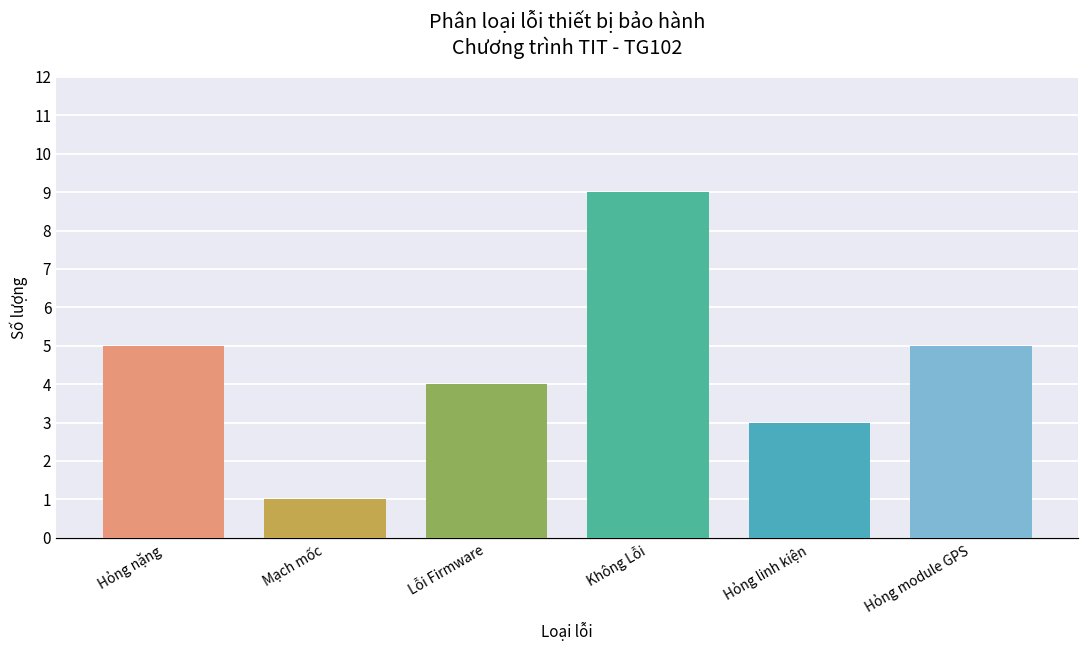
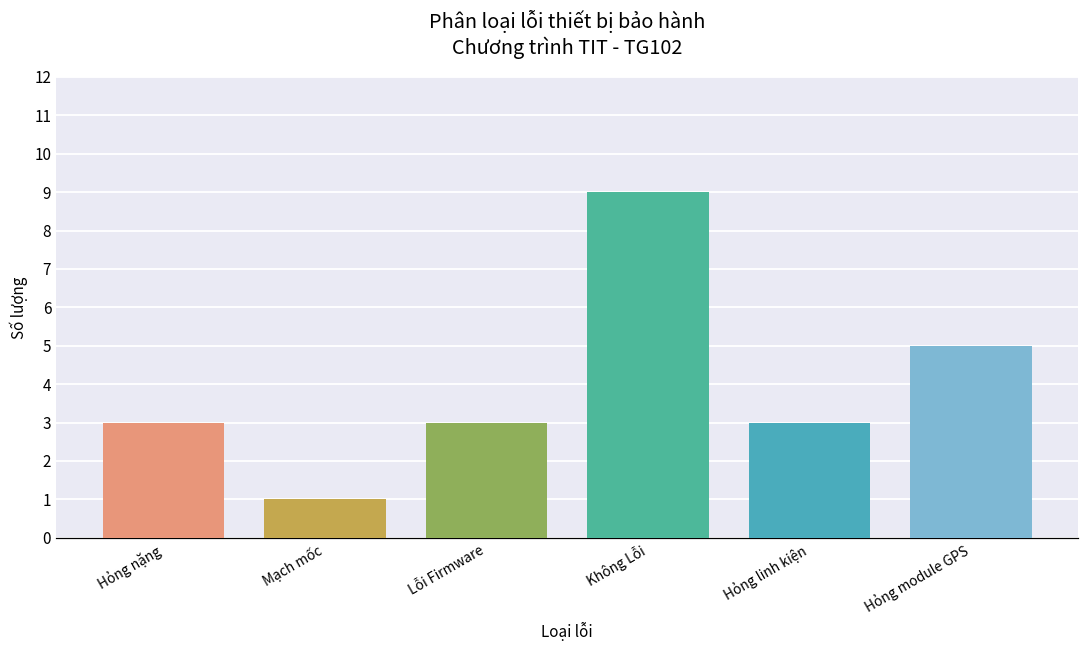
  {
-   "Hỏng nặng": 5,
+   "Hỏng nặng": 3,
    "Mạch mốc": 1,
-   "Lỗi Firmware": 4,
+   "Lỗi Firmware": 3,
    "Không Lỗi": 9,
    "Hỏng linh kiện": 3,
    "Hỏng module GPS": 5
  }
